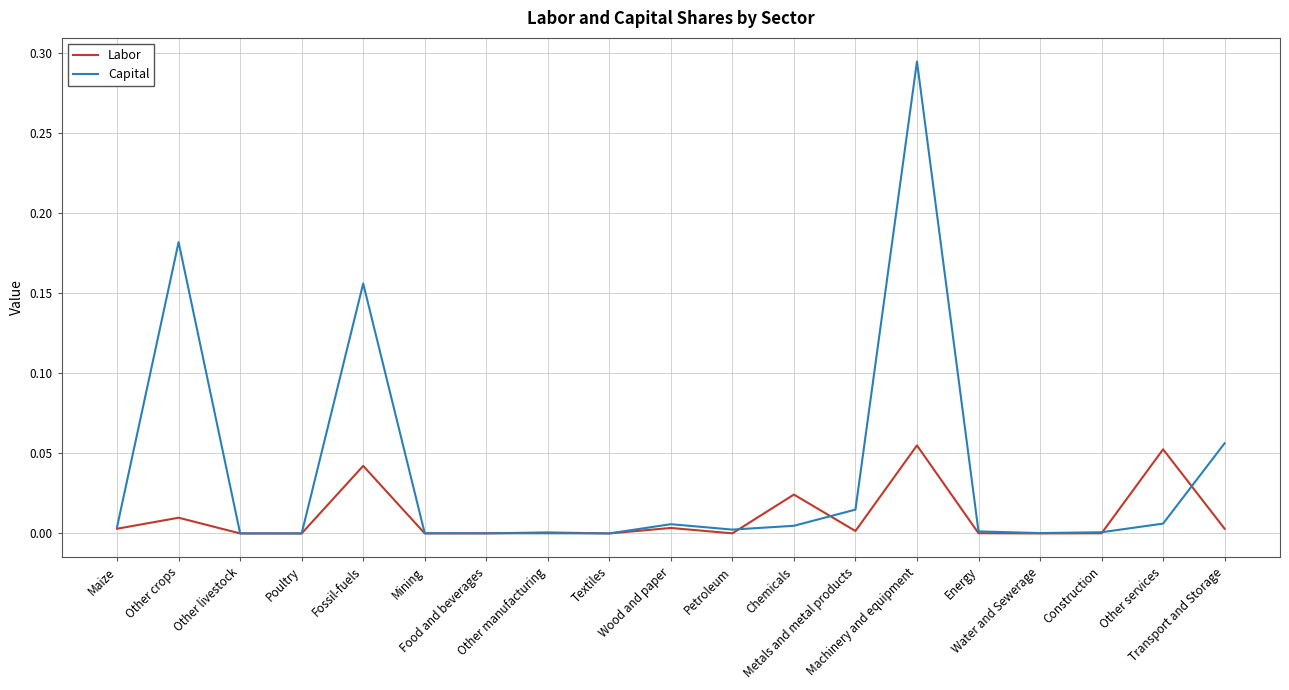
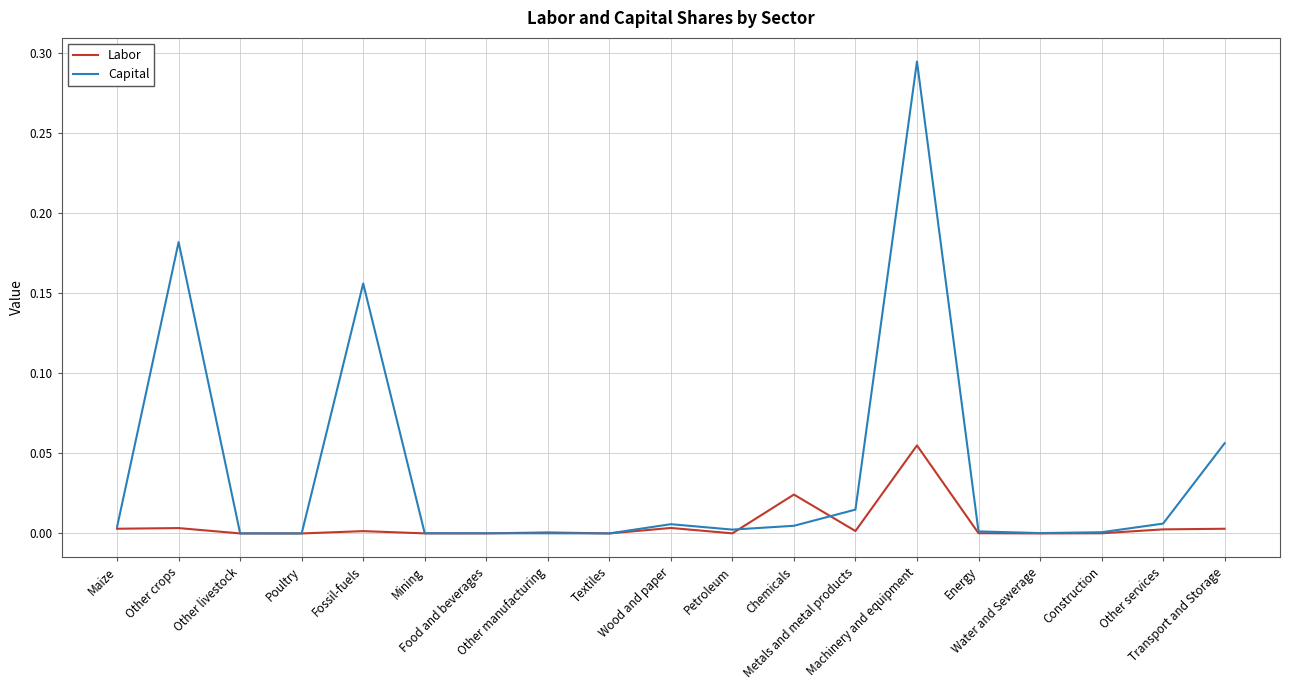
  {
    "Labor": {
-     "Other crops": 0.010,
-     "Fossil-fuels": 0.042,
+     "Other crops": 0.003,
+     "Fossil-fuels": 0.001,
      "Wood and paper": 0.003,
      "Petroleum": 0.000,
      "Chemicals": 0.024,
      "Metals and metal products": 0.002,
      "Machinery and equipment": 0.055,
-     "Other services": 0.053,
+     "Other services": 0.003,
      "Transport and Storage": 0.003
    },
    "Capital": {
      "Other crops": 0.182,
      "Fossil-fuels": 0.156,
      "Wood and paper": 0.006,
      "Petroleum": 0.002,
      "Chemicals": 0.005,
      "Metals and metal products": 0.015,
      "Machinery and equipment": 0.295,
      "Other services": 0.006,
      "Transport and Storage": 0.056
    }
  }
